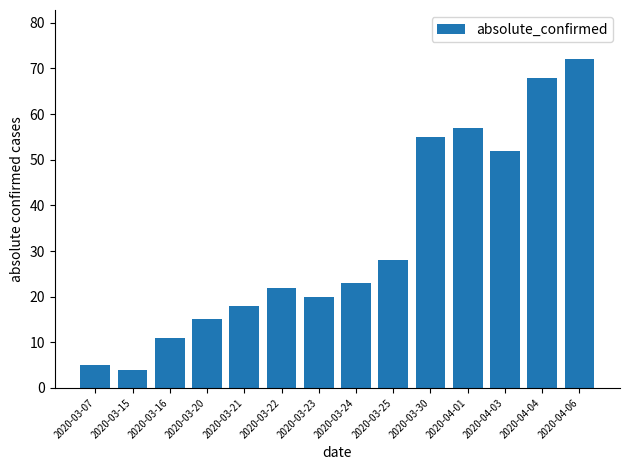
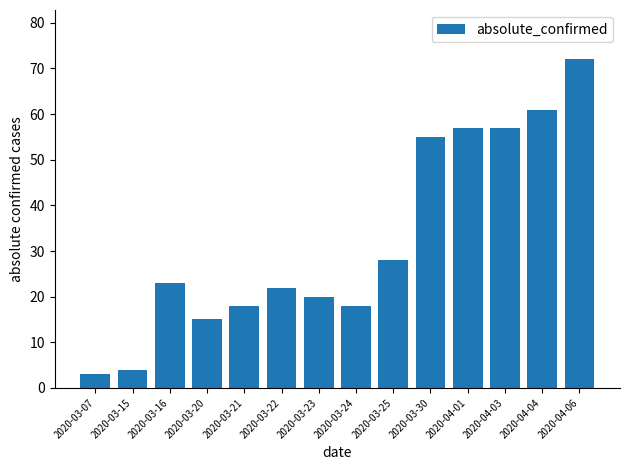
  {
-   "2020-03-07": 5,
+   "2020-03-07": 3,
    "2020-03-15": 4,
-   "2020-03-16": 11,
+   "2020-03-16": 23,
    "2020-03-20": 15,
    "2020-03-21": 18,
    "2020-03-22": 22,
    "2020-03-23": 20,
-   "2020-03-24": 23,
+   "2020-03-24": 18,
    "2020-03-25": 28,
    "2020-03-30": 55,
    "2020-04-01": 57,
-   "2020-04-03": 52,
-   "2020-04-04": 68,
+   "2020-04-03": 57,
+   "2020-04-04": 61,
    "2020-04-06": 72
  }
